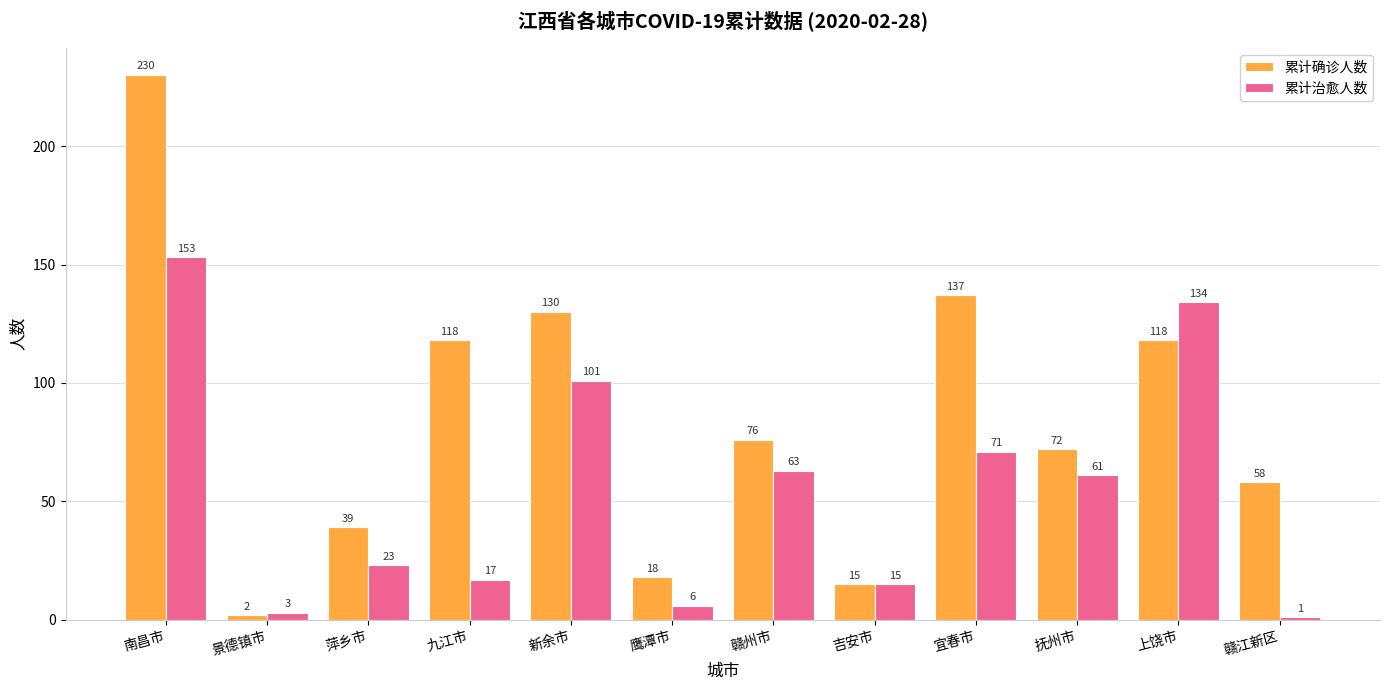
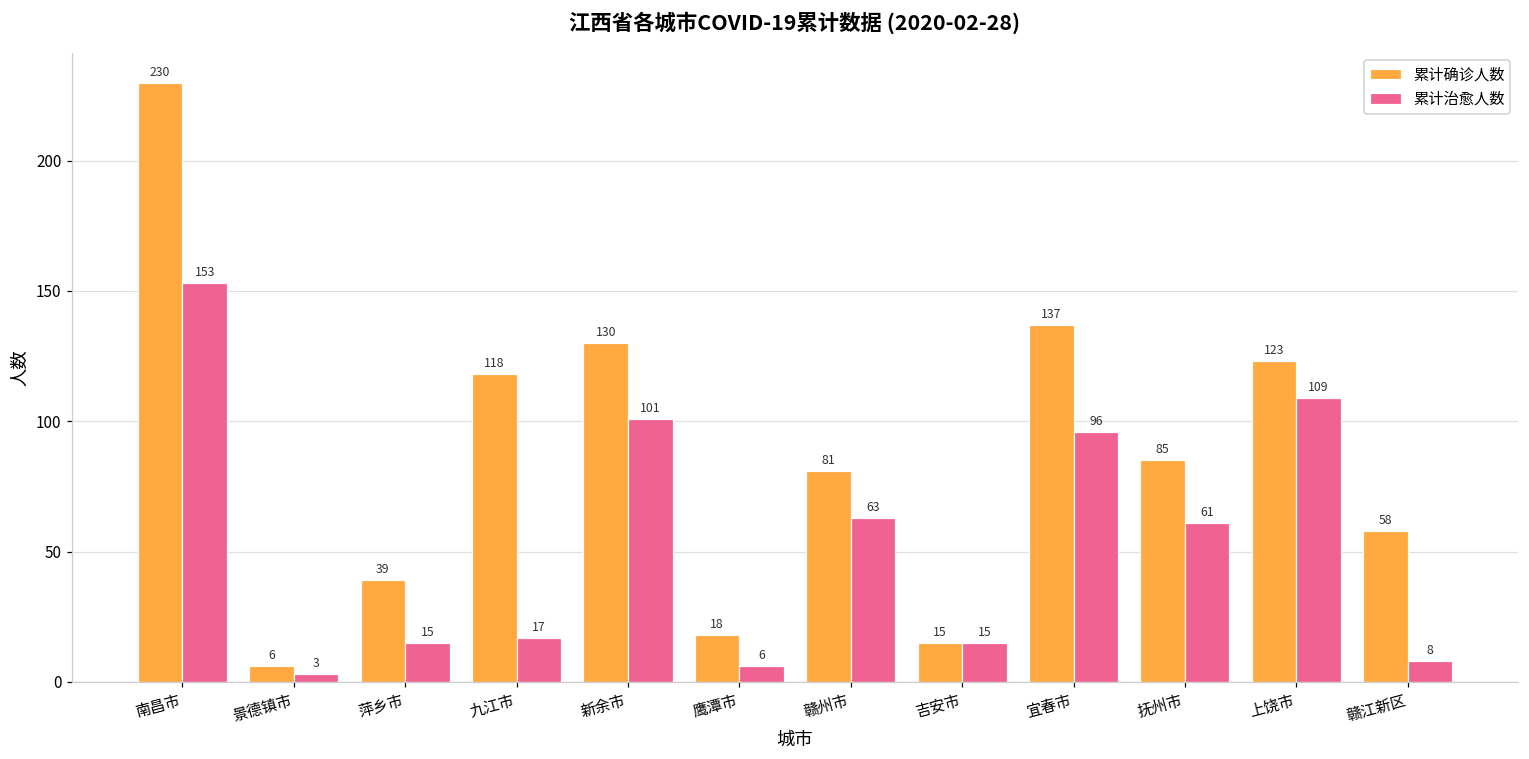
  {
    "累计确诊人数": {
      "南昌市": 230,
-     "景德镇市": 2,
+     "景德镇市": 6,
      "萍乡市": 39,
      "九江市": 118,
      "新余市": 130,
      "鹰潭市": 18,
-     "赣州市": 76,
+     "赣州市": 81,
      "吉安市": 15,
      "宜春市": 137,
-     "抚州市": 72,
-     "上饶市": 118,
+     "抚州市": 85,
+     "上饶市": 123,
      "赣江新区": 58
    },
    "累计治愈人数": {
      "南昌市": 153,
      "景德镇市": 3,
-     "萍乡市": 23,
+     "萍乡市": 15,
      "九江市": 17,
      "新余市": 101,
      "鹰潭市": 6,
      "赣州市": 63,
      "吉安市": 15,
-     "宜春市": 71,
+     "宜春市": 96,
      "抚州市": 61,
-     "上饶市": 134,
-     "赣江新区": 1
+     "上饶市": 109,
+     "赣江新区": 8
    }
  }
